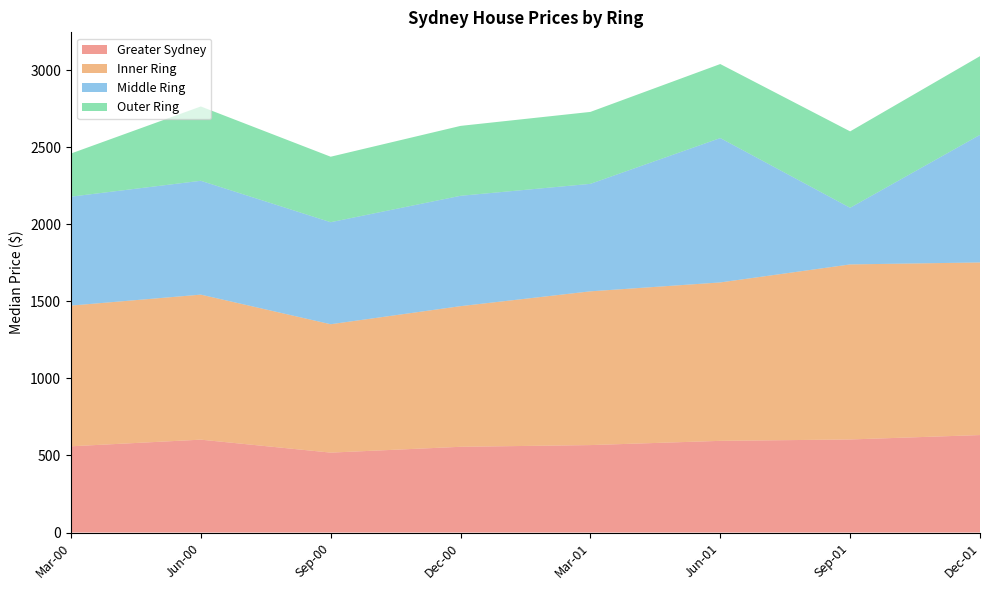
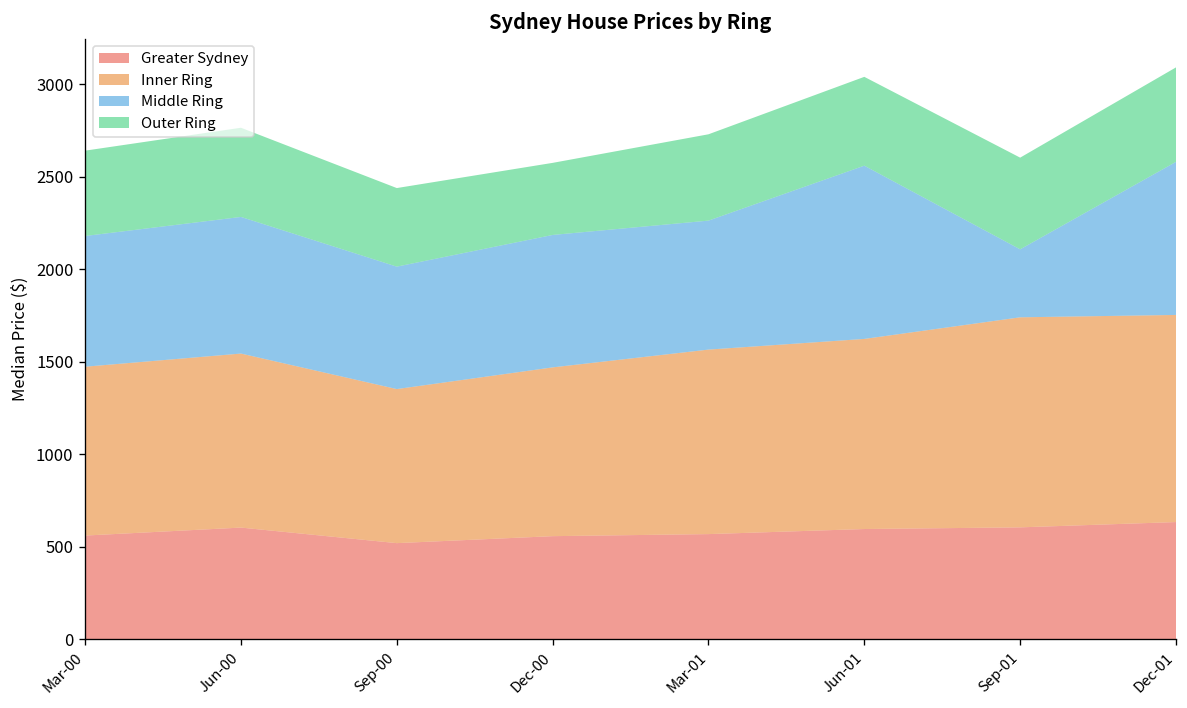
  {
    "Middle Ring": {
      "Mar-00": 710,
      "Jun-00": 740,
      "Sep-00": 660,
      "Dec-00": 720,
      "Mar-01": 700,
      "Jun-01": 940,
      "Sep-01": 370,
      "Dec-01": 830
    },
    "Outer Ring": {
-     "Mar-00": 280,
+     "Mar-00": 460,
      "Sep-00": 420,
-     "Dec-00": 450,
+     "Dec-00": 390,
      "Mar-01": 470,
      "Jun-01": 480,
      "Sep-01": 500,
      "Dec-01": 510
    }
  }
